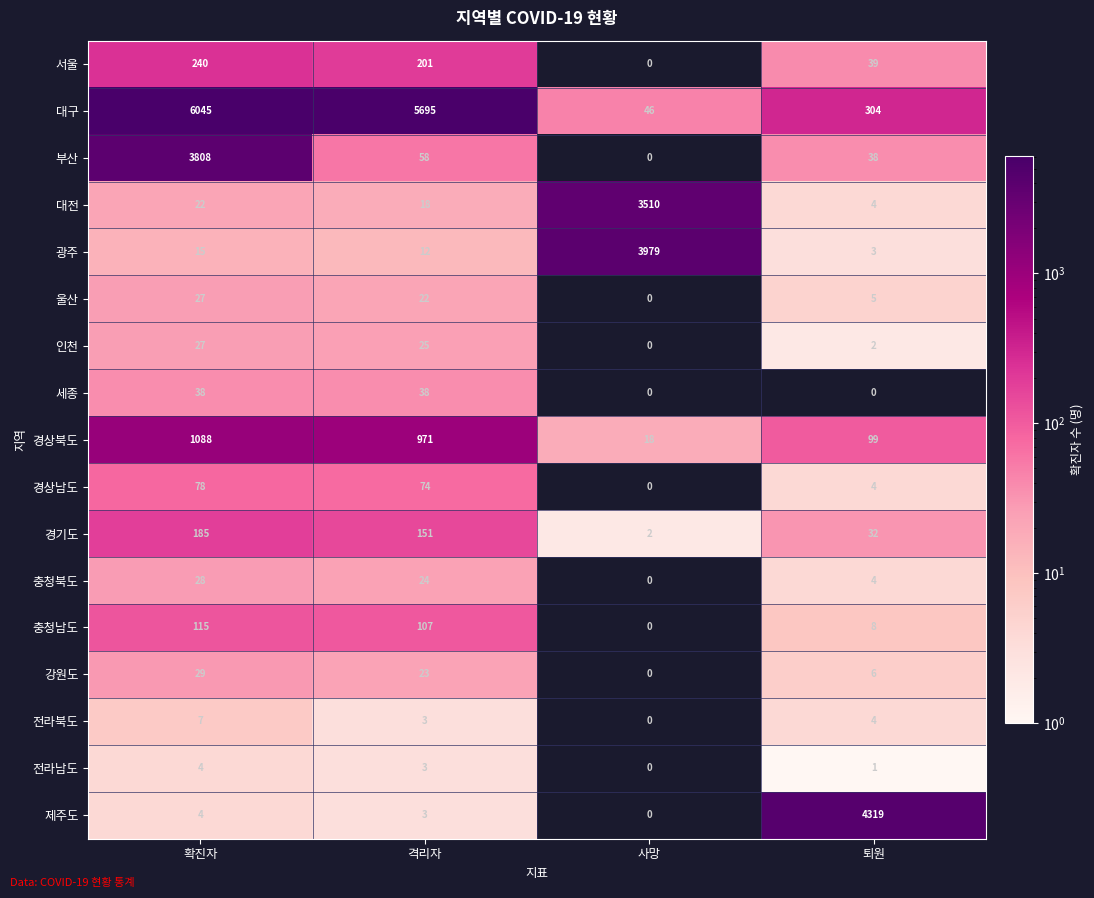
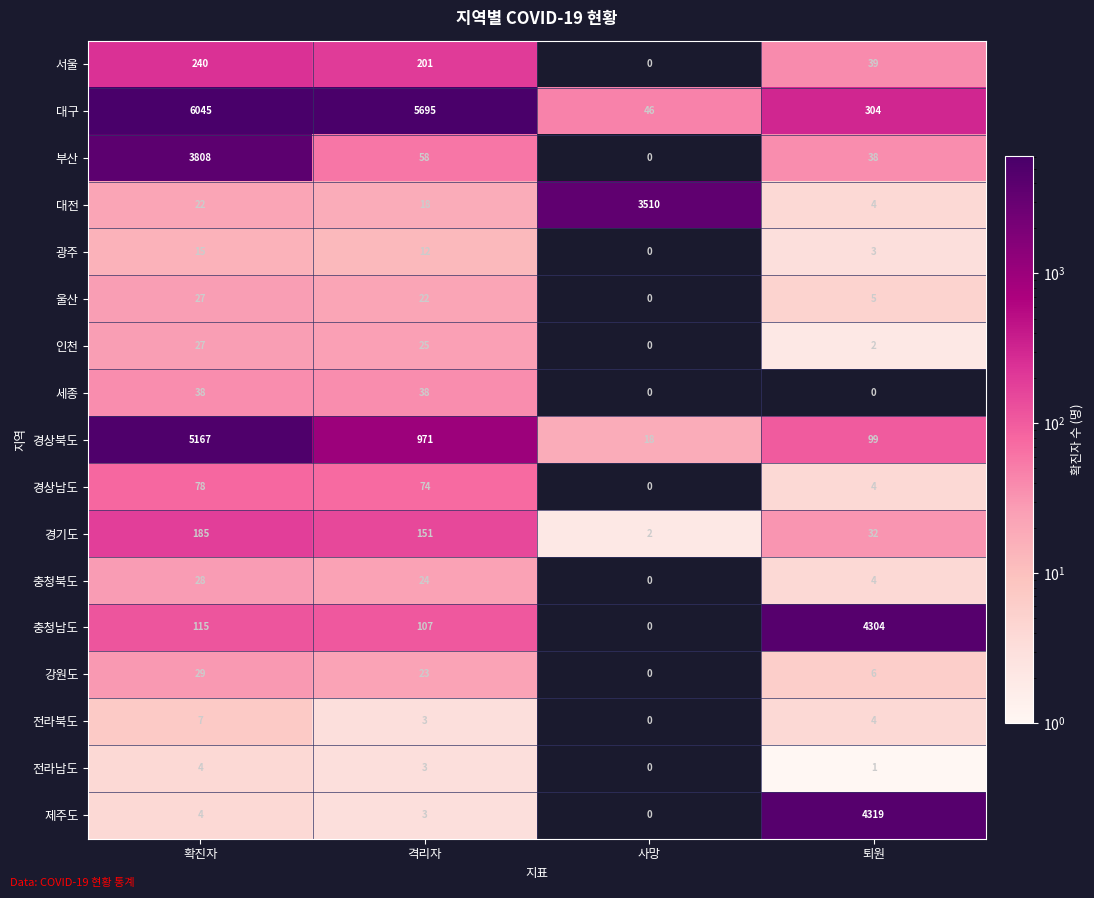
  {
    "서울": {
      "확진자": 240,
      "격리자": 201,
      "사망": 0,
      "퇴원": 39
    },
    "대구": {
      "확진자": 6045,
      "격리자": 5695,
      "사망": 46,
      "퇴원": 304
    },
    "부산": {
      "확진자": 3808,
      "격리자": 58,
      "사망": 0,
      "퇴원": 38
    },
    "대전": {
      "사망": 3510,
      "퇴원": 4
    },
    "광주": {
-     "사망": 3979,
+     "사망": 0,
      "퇴원": 3
    },
    "울산": {
      "사망": 0,
      "퇴원": 5
    },
    "인천": {
      "사망": 0,
      "퇴원": 2
    },
    "세종": {
      "확진자": 38,
      "격리자": 38,
      "사망": 0,
      "퇴원": 0
    },
    "경상북도": {
-     "확진자": 1088,
+     "확진자": 5167,
      "격리자": 971,
      "퇴원": 99
    },
    "경상남도": {
      "확진자": 78,
      "격리자": 74,
      "사망": 0,
      "퇴원": 4
    },
    "경기도": {
      "확진자": 185,
      "격리자": 151,
      "사망": 2,
      "퇴원": 32
    },
    "충청북도": {
      "확진자": 28,
      "사망": 0,
      "퇴원": 4
    },
    "충청남도": {
      "확진자": 115,
      "격리자": 107,
      "사망": 0,
-     "퇴원": 8
+     "퇴원": 4304
    },
    "강원도": {
      "확진자": 29,
      "사망": 0
    },
    "전라북도": {
      "확진자": 7,
      "사망": 0,
      "퇴원": 4
    },
    "전라남도": {
      "확진자": 4,
      "사망": 0,
      "퇴원": 1
    },
    "제주도": {
      "확진자": 4,
      "사망": 0,
      "퇴원": 4319
    }
  }
